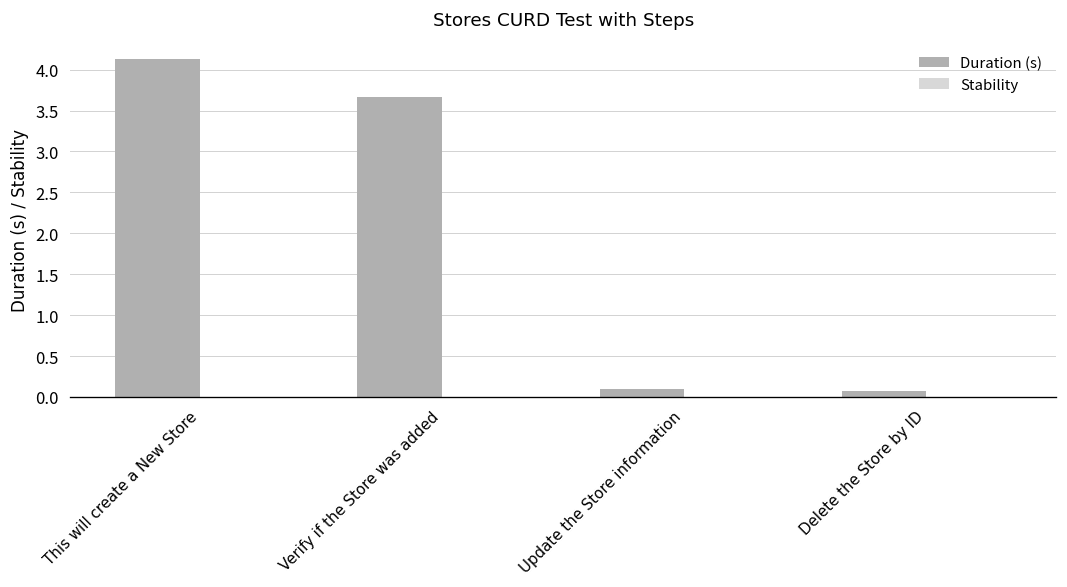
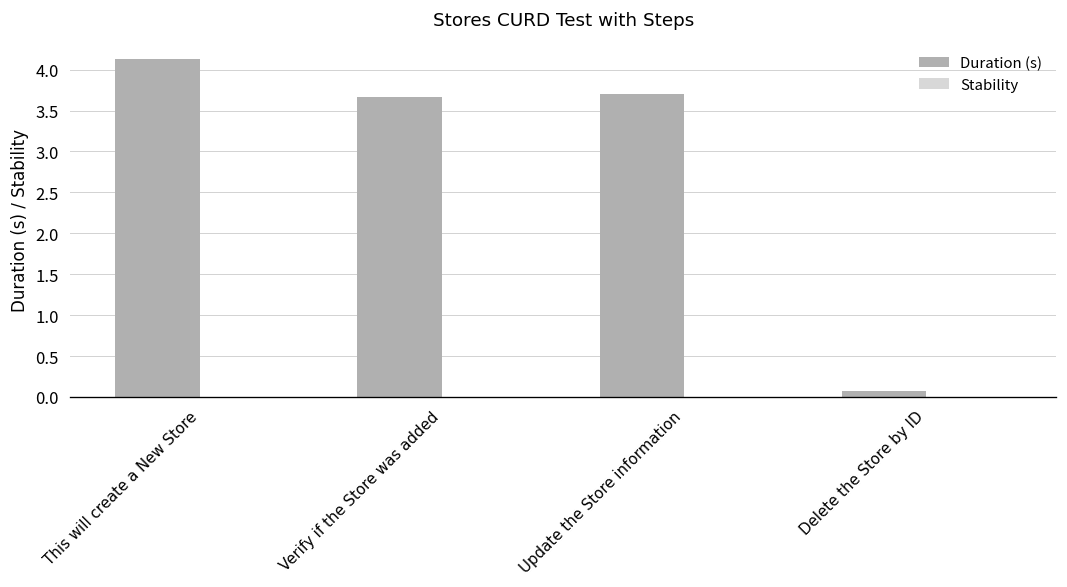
  {
    "Duration (s)": {
      "This will create a New Store": 4.1,
      "Verify if the Store was added": 3.7,
-     "Update the Store information": 0.1,
+     "Update the Store information": 3.7,
      "Delete the Store by ID": 0.1
    },
    "Stability": {
      "This will create a New Store": 0.0,
      "Verify if the Store was added": 0.0,
      "Update the Store information": 0.0,
      "Delete the Store by ID": 0.0
    }
  }
